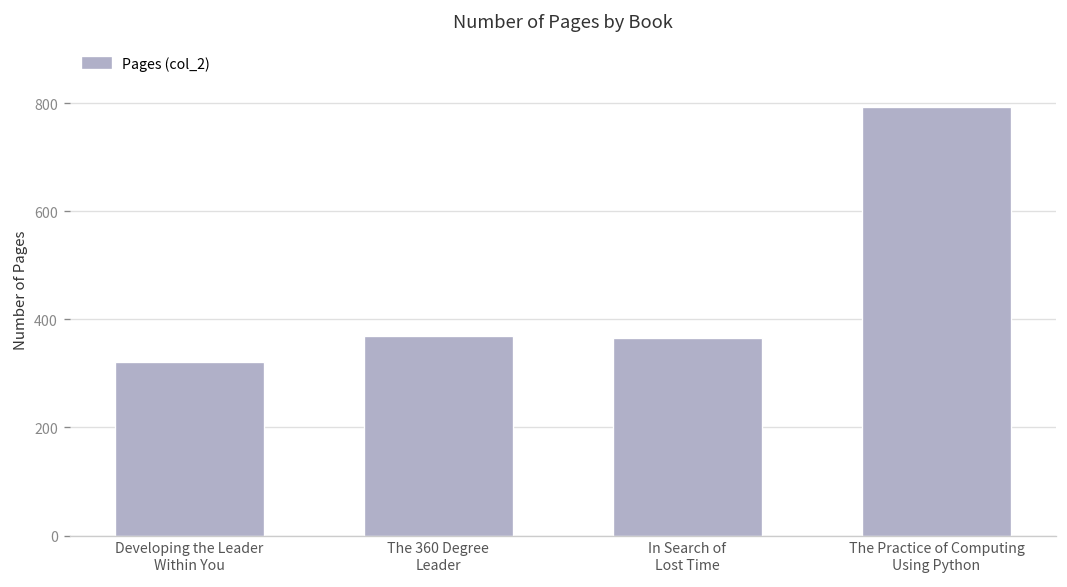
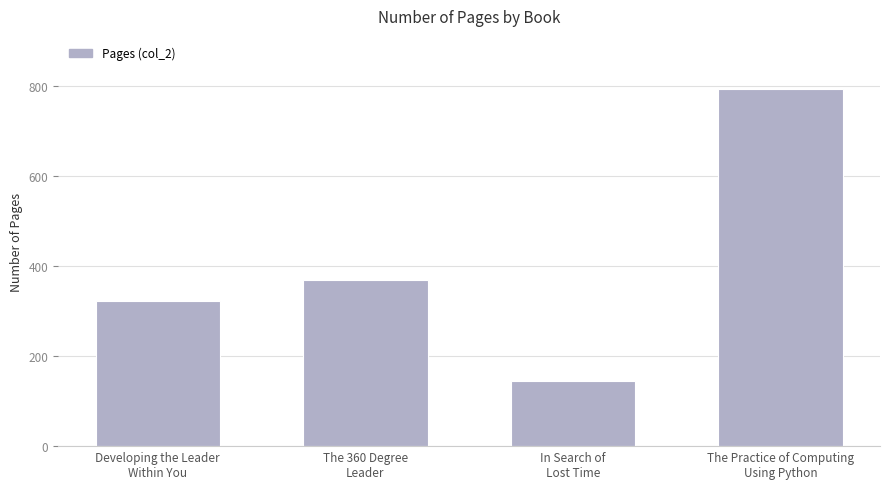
  {
    "Developing the Leader Within You": 320,
    "The 360 Degree Leader": 370,
-   "In Search of Lost Time": 370,
+   "In Search of Lost Time": 150,
    "The Practice of Computing Using Python": 790
  }
